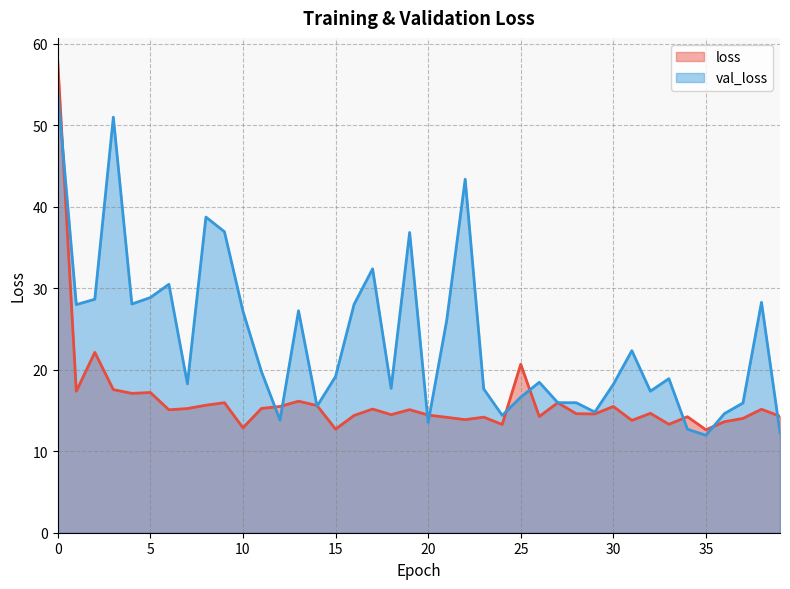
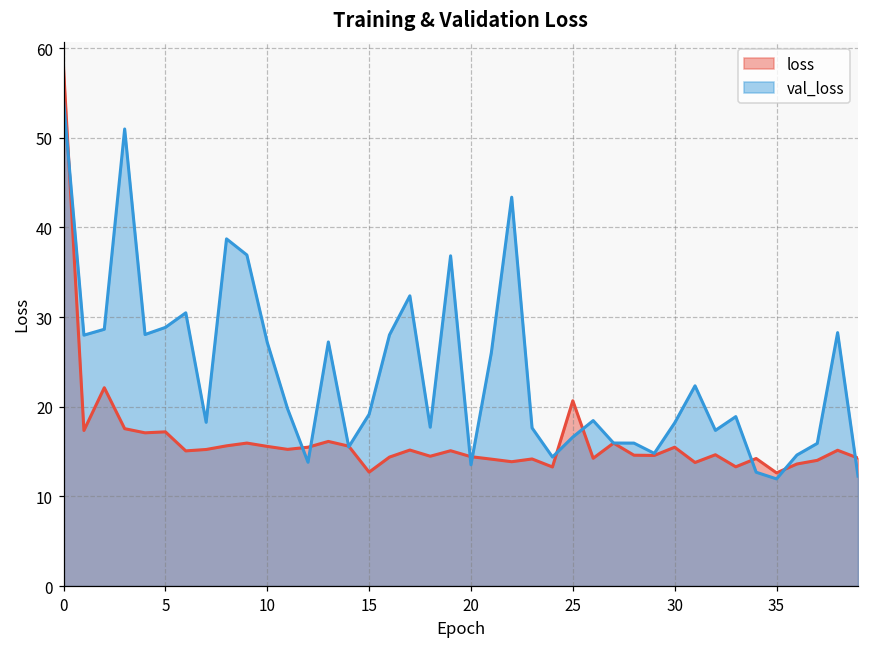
  {
    "loss": {
      "0": 58,
      "5": 17,
-     "10": 13,
+     "10": 16,
      "15": 13,
      "20": 14,
      "25": 21,
      "30": 15,
      "35": 13
    },
    "val_loss": {
      "0": 54,
      "5": 29,
      "10": 27,
      "15": 19,
      "20": 14,
      "25": 17,
      "30": 18,
      "35": 12
    }
  }
